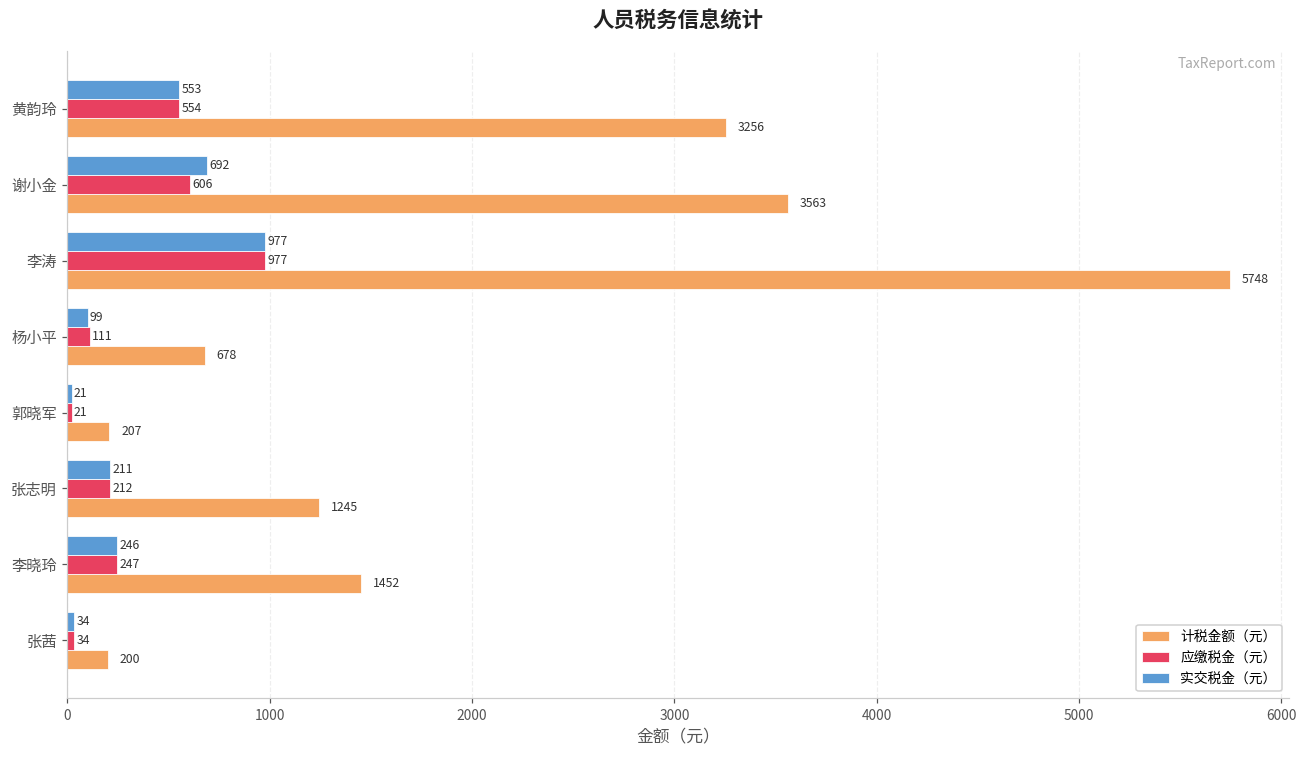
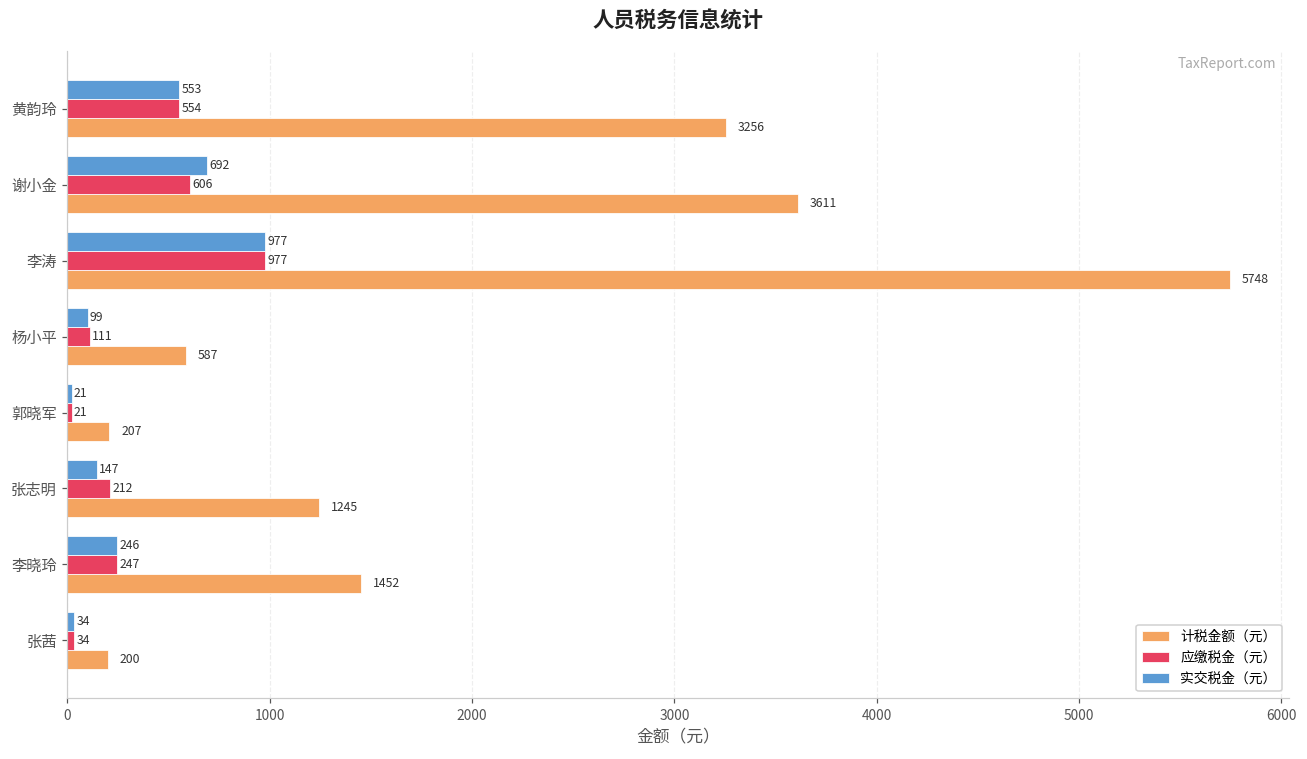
  {
    "计税金额（元）": {
      "黄韵玲": 3256,
-     "谢小金": 3563,
+     "谢小金": 3611,
      "李涛": 5748,
-     "杨小平": 678,
+     "杨小平": 587,
      "郭晓军": 207,
      "张志明": 1245,
      "李晓玲": 1452,
      "张茜": 200
    },
    "应缴税金（元）": {
      "黄韵玲": 554,
      "谢小金": 606,
      "李涛": 977,
      "杨小平": 111,
      "郭晓军": 21,
      "张志明": 212,
      "李晓玲": 247,
      "张茜": 34
    },
    "实交税金（元）": {
      "黄韵玲": 553,
      "谢小金": 692,
      "李涛": 977,
      "杨小平": 99,
      "郭晓军": 21,
-     "张志明": 211,
+     "张志明": 147,
      "李晓玲": 246,
      "张茜": 34
    }
  }
